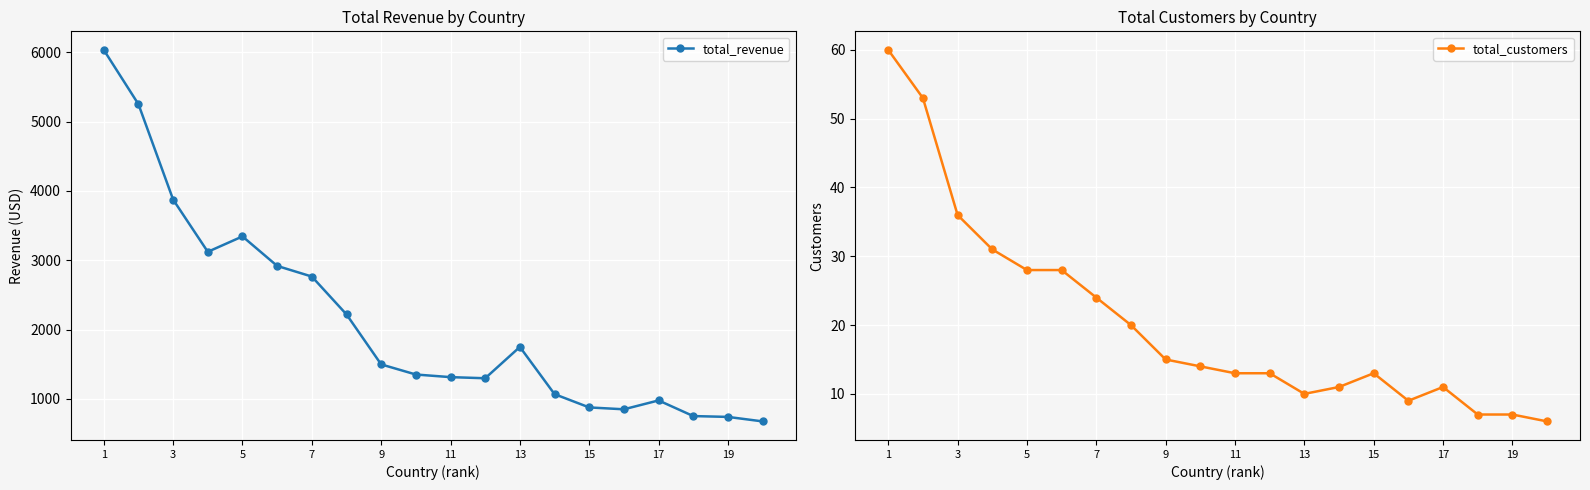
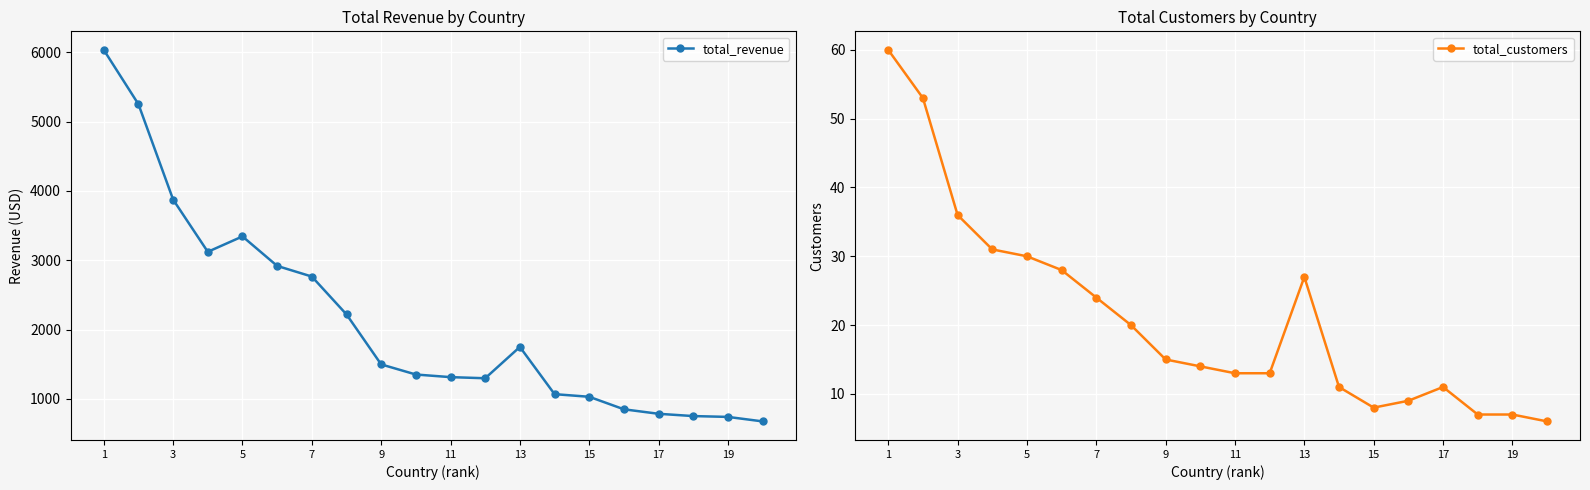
  {
    "Total Revenue by Country": {
      "1": 6000,
      "3": 3900,
      "5": 3300,
      "7": 2800,
      "9": 1500,
      "11": 1300,
      "13": 1800,
-     "15": 900,
-     "17": 1000,
+     "15": 1000,
+     "17": 800,
      "19": 700
    },
    "Total Customers by Country": {
      "1": 60,
      "3": 36,
-     "5": 28,
+     "5": 30,
      "7": 24,
      "9": 15,
      "11": 13,
-     "13": 10,
-     "15": 13,
+     "13": 27,
+     "15": 8,
      "17": 11,
      "19": 7
    }
  }
